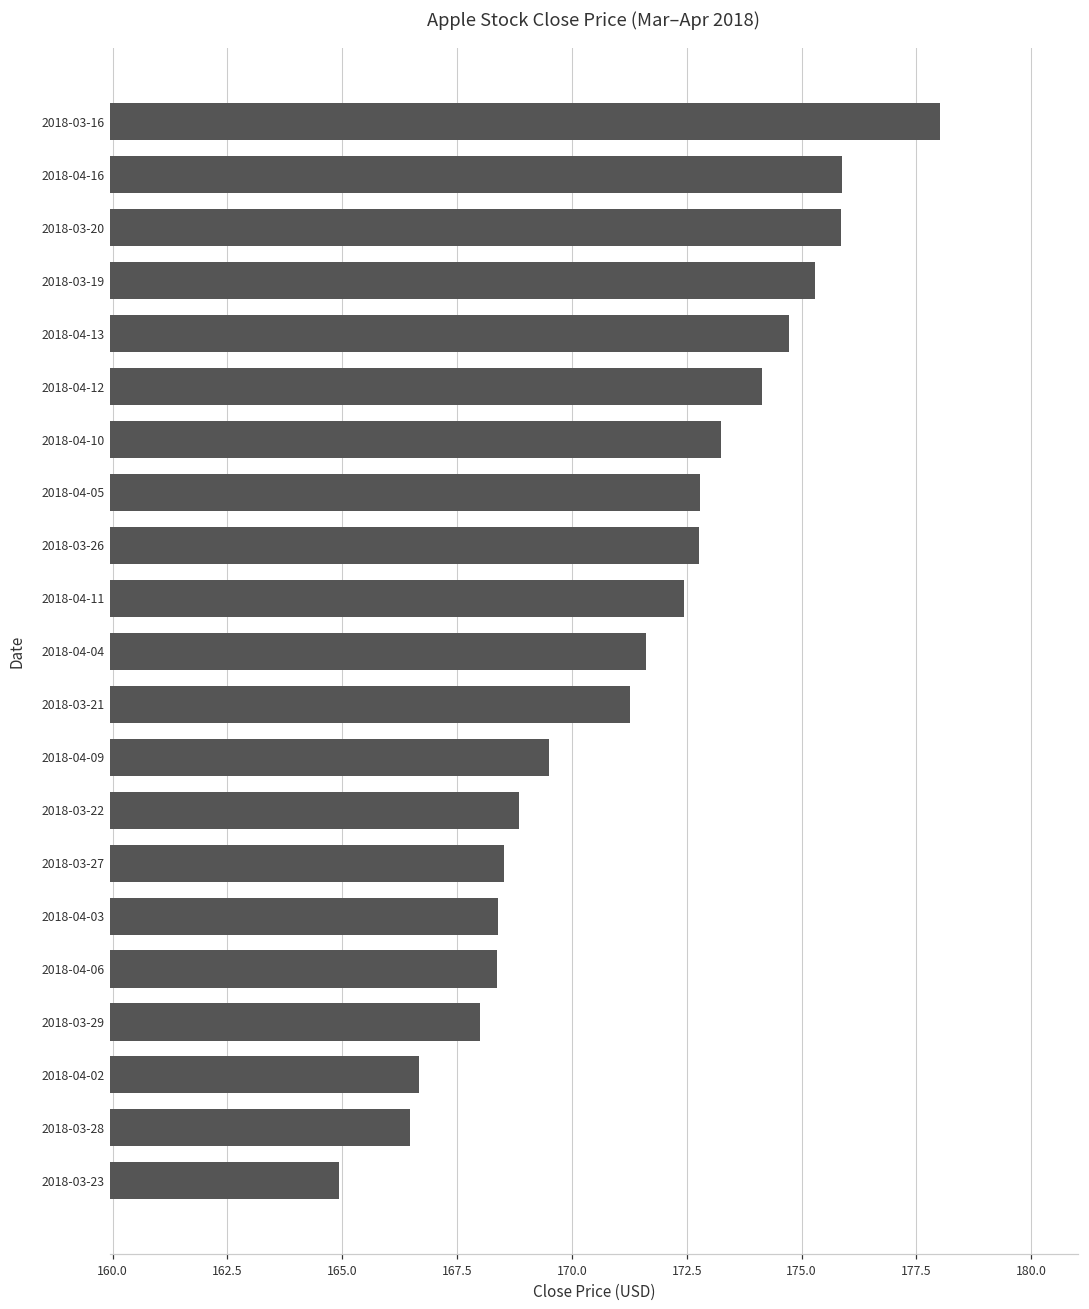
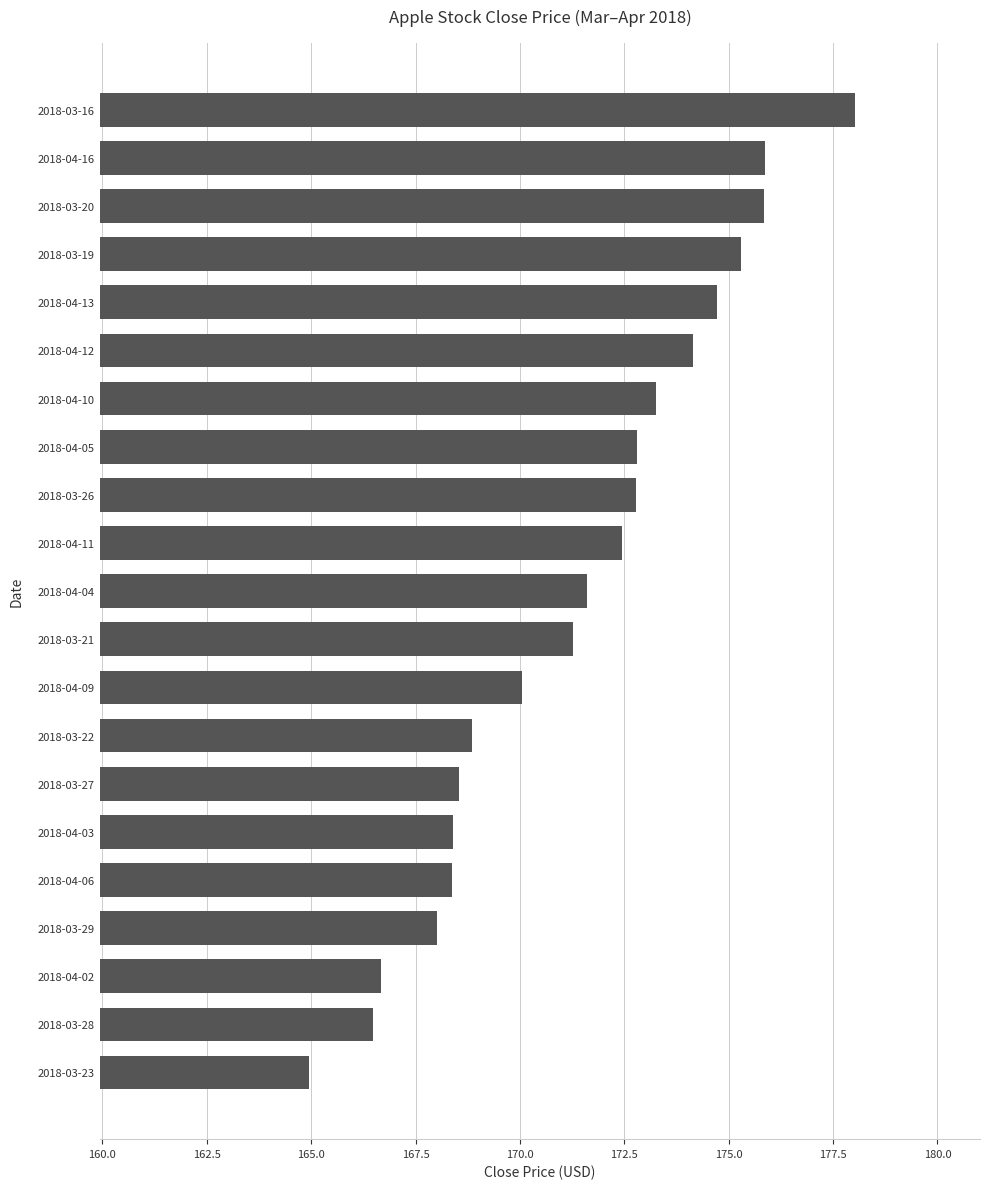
  {
    "2018-03-16": 178.0,
    "2018-04-16": 175.9,
    "2018-03-20": 175.9,
    "2018-03-19": 175.3,
    "2018-04-13": 174.7,
    "2018-04-12": 174.1,
    "2018-04-10": 173.3,
    "2018-04-05": 172.8,
    "2018-03-26": 172.8,
    "2018-04-11": 172.4,
    "2018-04-04": 171.6,
    "2018-03-21": 171.3,
-   "2018-04-09": 169.5,
+   "2018-04-09": 170.1,
    "2018-03-22": 168.9,
    "2018-03-27": 168.5,
    "2018-04-03": 168.4,
    "2018-04-06": 168.4,
    "2018-03-29": 168.0,
    "2018-04-02": 166.7,
    "2018-03-28": 166.5,
    "2018-03-23": 164.9
  }
